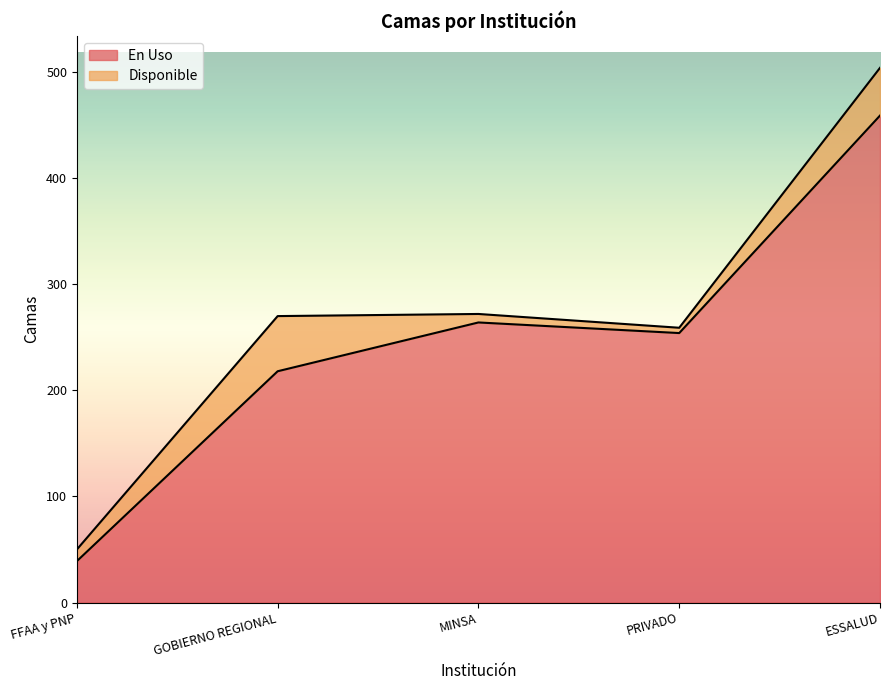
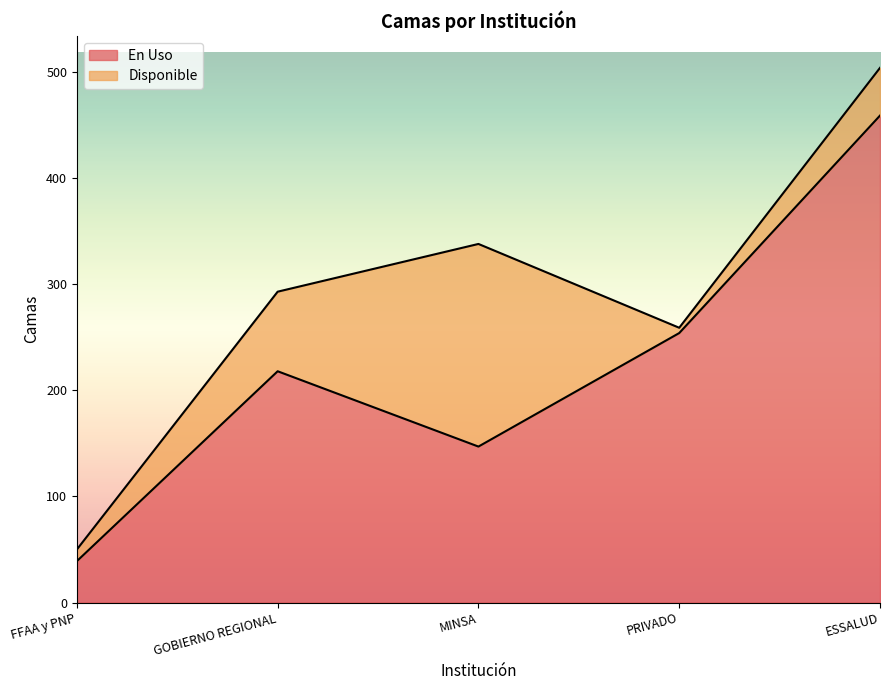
  {
    "En Uso": {
      "FFAA y PNP": 39,
      "GOBIERNO REGIONAL": 218,
-     "MINSA": 264,
+     "MINSA": 147,
      "PRIVADO": 254,
      "ESSALUD": 459
    },
    "Disponible": {
      "FFAA y PNP": 11,
-     "GOBIERNO REGIONAL": 52,
-     "MINSA": 8,
+     "GOBIERNO REGIONAL": 75,
+     "MINSA": 191,
      "PRIVADO": 5,
      "ESSALUD": 45
    }
  }
